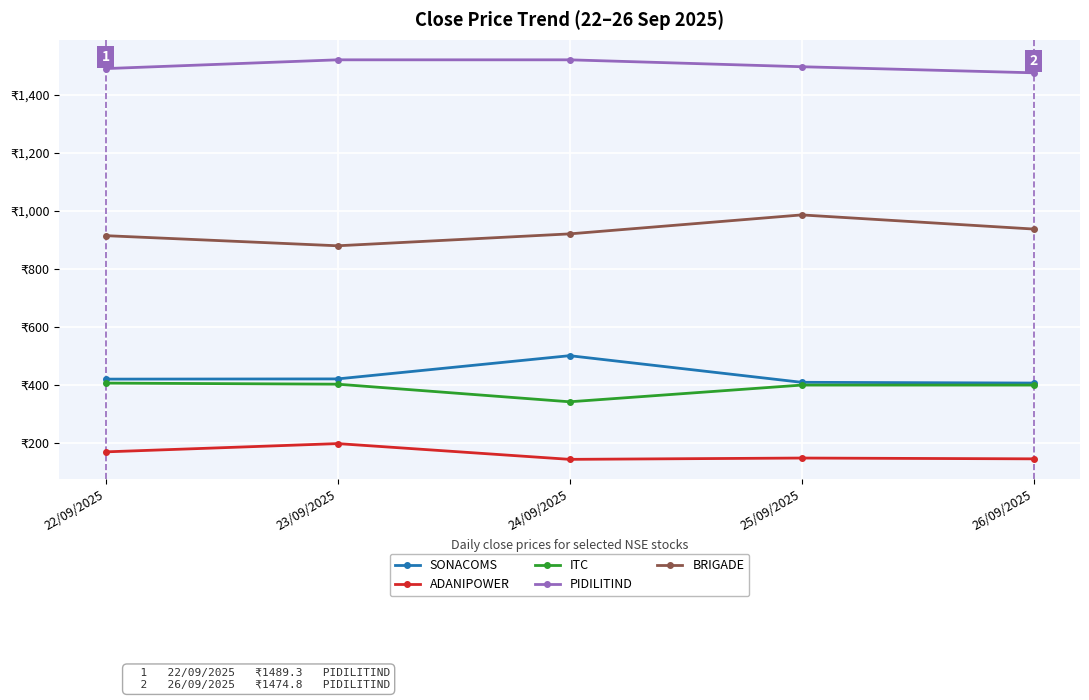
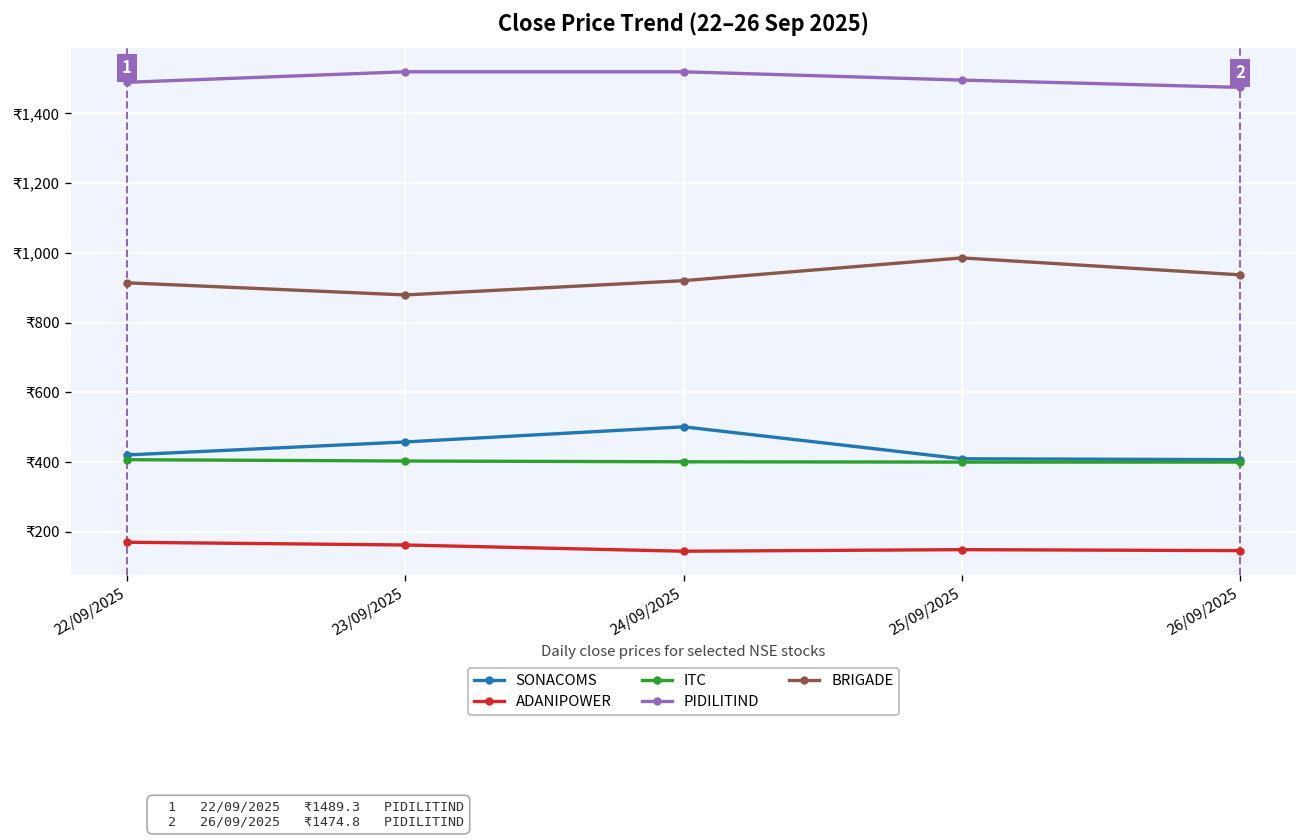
  {
    "SONACOMS": {
      "22/09/2025": "₹420",
-     "23/09/2025": "₹420",
+     "23/09/2025": "₹460",
      "24/09/2025": "₹500",
      "25/09/2025": "₹410"
    },
    "ADANIPOWER": {
      "22/09/2025": "₹170",
-     "23/09/2025": "₹200",
+     "23/09/2025": "₹160",
      "24/09/2025": "₹140",
      "25/09/2025": "₹150",
      "26/09/2025": "₹150"
    },
    "ITC": {
      "22/09/2025": "₹410",
      "23/09/2025": "₹400",
-     "24/09/2025": "₹340",
+     "24/09/2025": "₹400",
      "25/09/2025": "₹400"
    },
    "PIDILITIND": {
      "23/09/2025": "₹1,520",
      "24/09/2025": "₹1,520",
      "25/09/2025": "₹1,500"
    },
    "BRIGADE": {
      "22/09/2025": "₹910",
      "23/09/2025": "₹880",
      "24/09/2025": "₹920",
      "25/09/2025": "₹990",
      "26/09/2025": "₹940"
    }
  }
